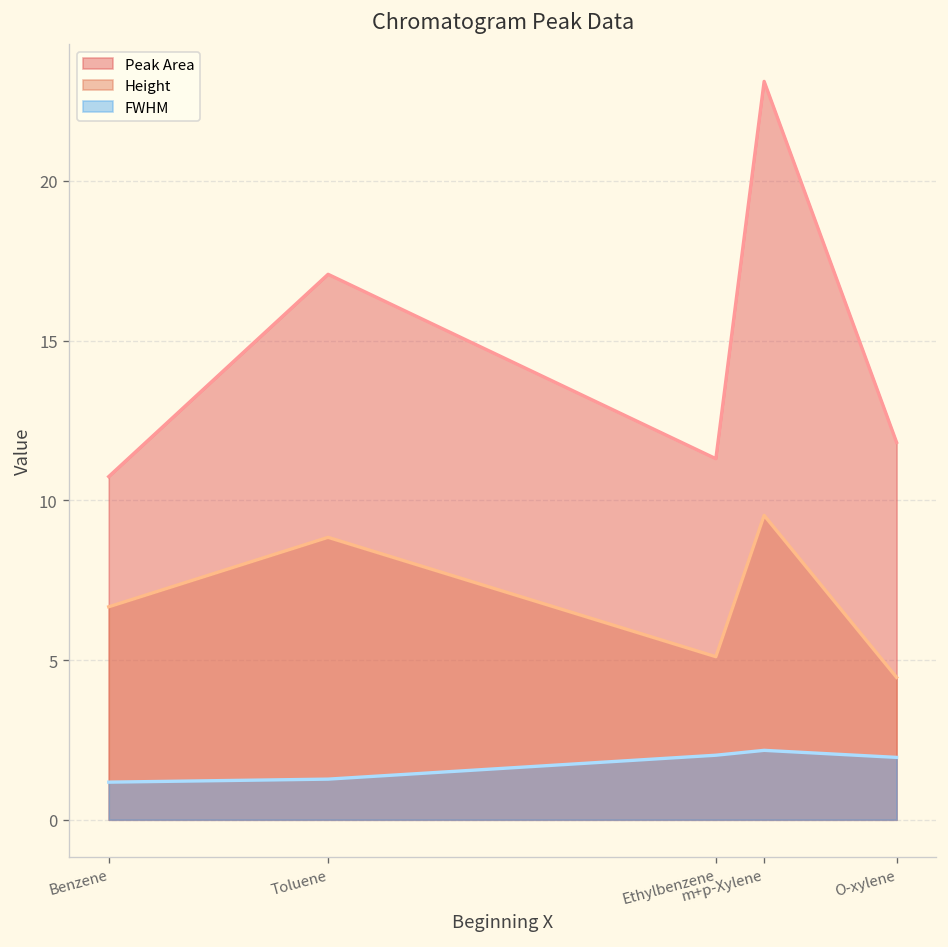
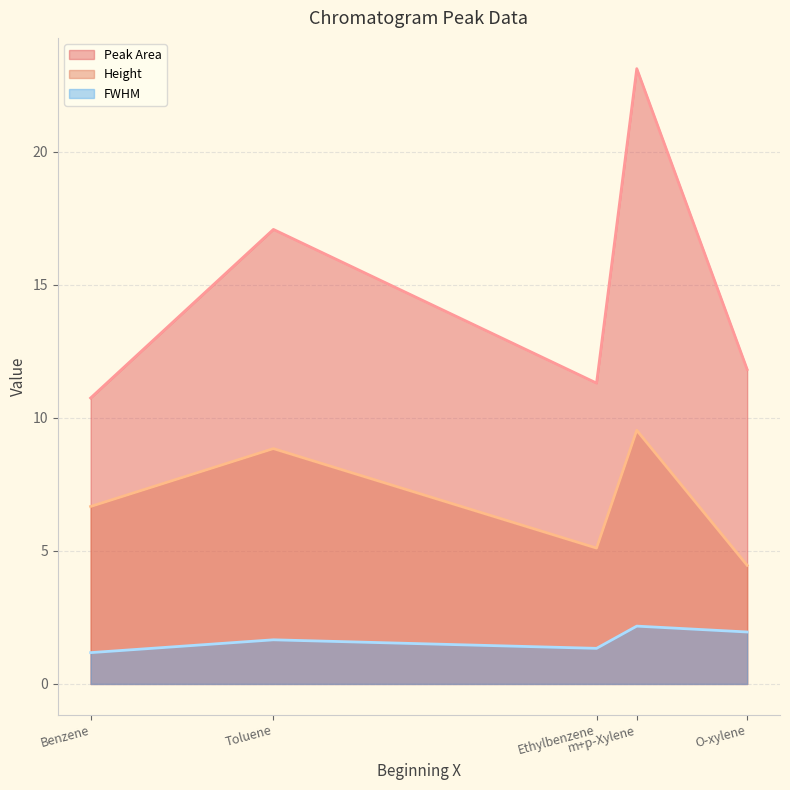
  {
    "FWHM": {
      "Benzene": 1.2,
-     "Toluene": 1.3,
-     "Ethylbenzene": 2.0,
+     "Toluene": 1.7,
+     "Ethylbenzene": 1.3,
      "m+p-Xylene": 2.2,
      "O-xylene": 2.0
    }
  }
